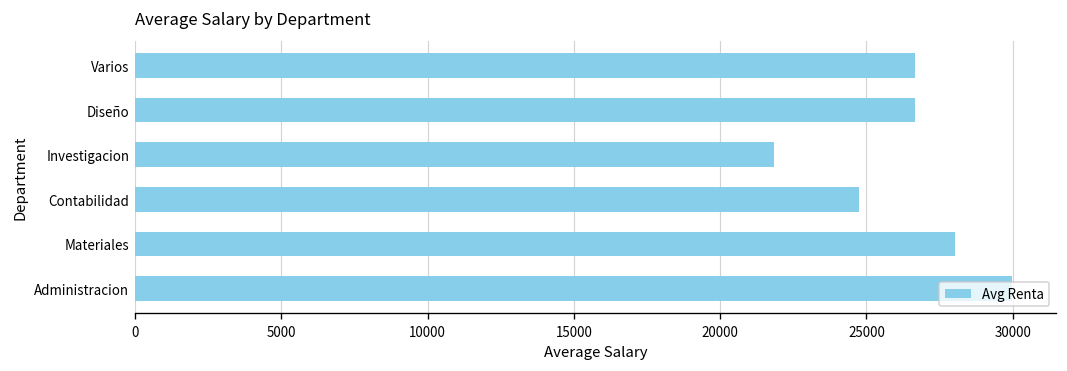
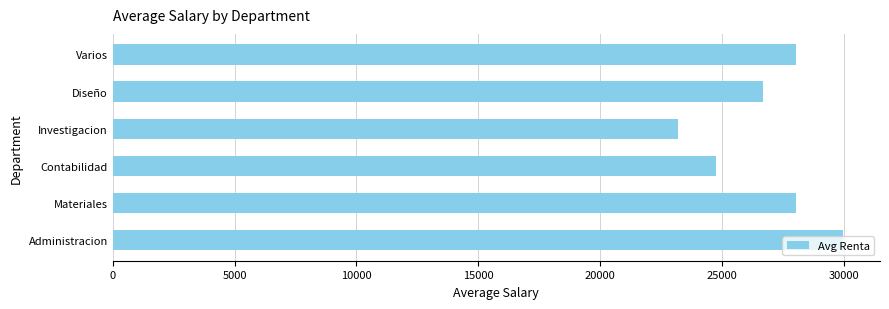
  {
-   "Varios": 26700,
+   "Varios": 28000,
    "Diseño": 26700,
-   "Investigacion": 21800,
+   "Investigacion": 23200,
    "Contabilidad": 24800,
    "Materiales": 28000
  }
